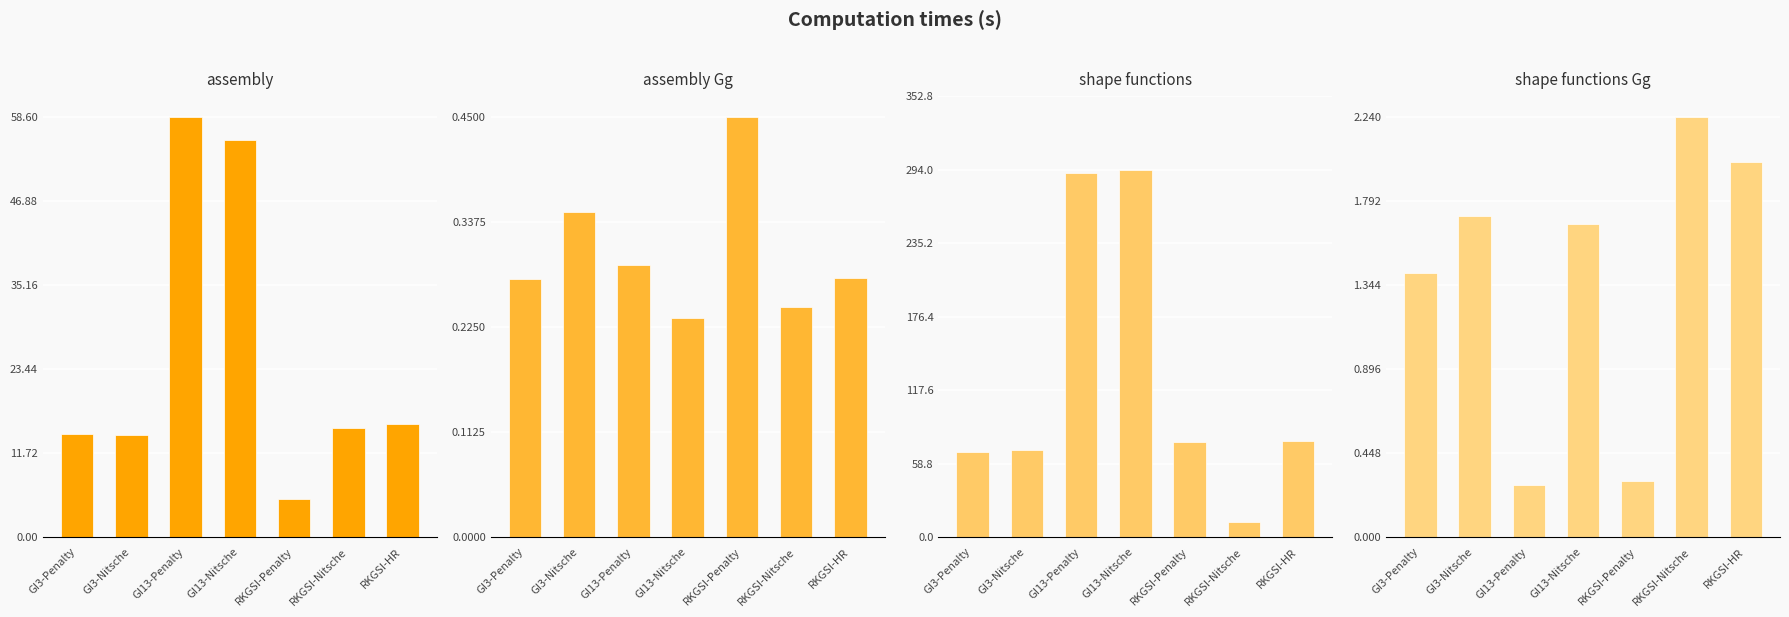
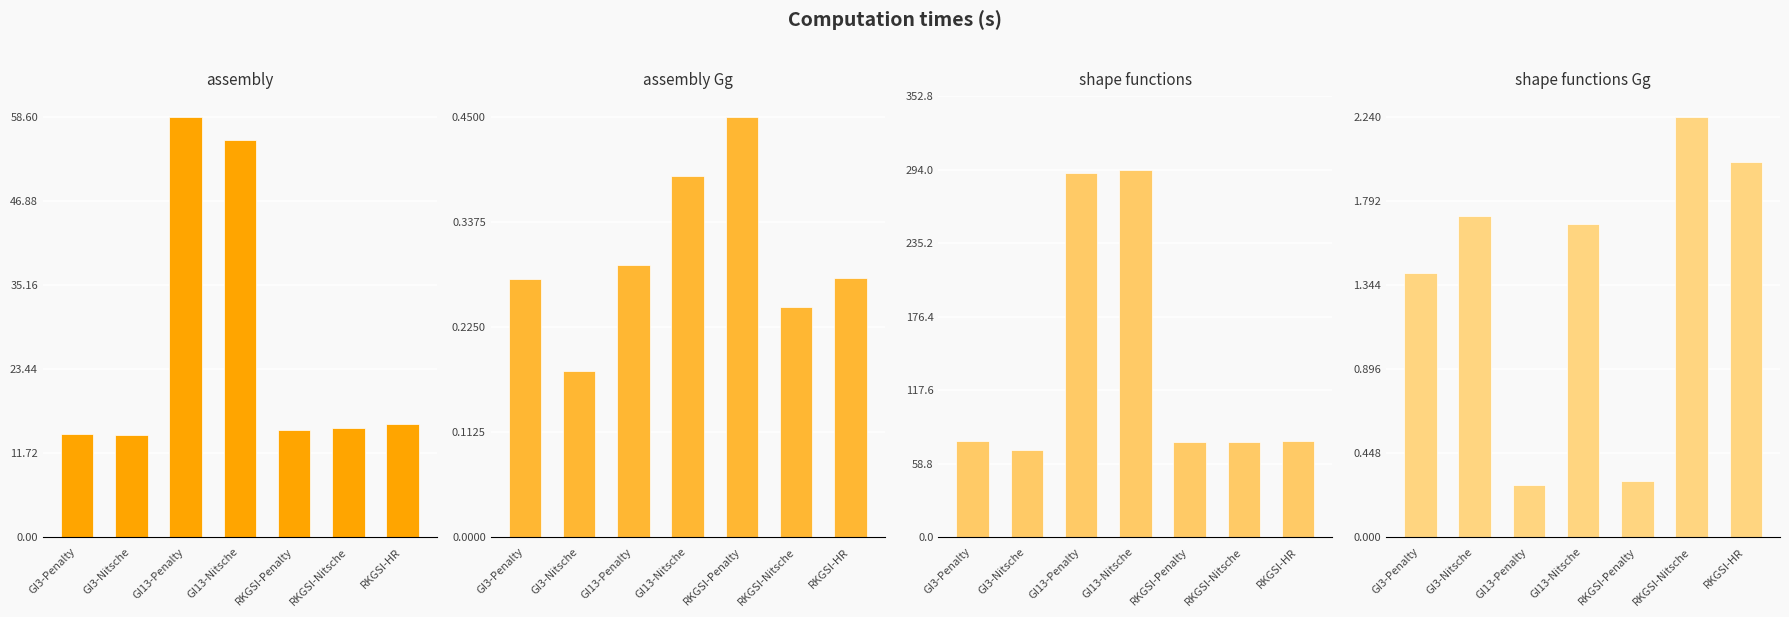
  {
    "assembly": {
      "GI3-Penalty": 14,
      "GI3-Nitsche": 14,
      "GI13-Penalty": 59,
      "GI13-Nitsche": 55,
-     "RKGSI-Penalty": 5,
+     "RKGSI-Penalty": 15,
      "RKGSI-Nitsche": 15,
      "RKGSI-HR": 16
    },
    "assembly Gg": {
      "GI3-Penalty": 0.28,
-     "GI3-Nitsche": 0.35,
+     "GI3-Nitsche": 0.18,
      "GI13-Penalty": 0.29,
-     "GI13-Nitsche": 0.24,
+     "GI13-Nitsche": 0.39,
      "RKGSI-Penalty": 0.45,
      "RKGSI-Nitsche": 0.25,
      "RKGSI-HR": 0.28
    },
    "shape functions": {
-     "GI3-Penalty": 68,
+     "GI3-Penalty": 77,
      "GI3-Nitsche": 69,
      "GI13-Penalty": 291,
      "GI13-Nitsche": 294,
      "RKGSI-Penalty": 76,
-     "RKGSI-Nitsche": 12,
+     "RKGSI-Nitsche": 76,
      "RKGSI-HR": 77
    },
    "shape functions Gg": {
      "GI3-Penalty": 1.41,
      "GI3-Nitsche": 1.71,
      "GI13-Penalty": 0.28,
      "GI13-Nitsche": 1.67,
      "RKGSI-Penalty": 0.30,
      "RKGSI-Nitsche": 2.24,
      "RKGSI-HR": 2.00
    }
  }
